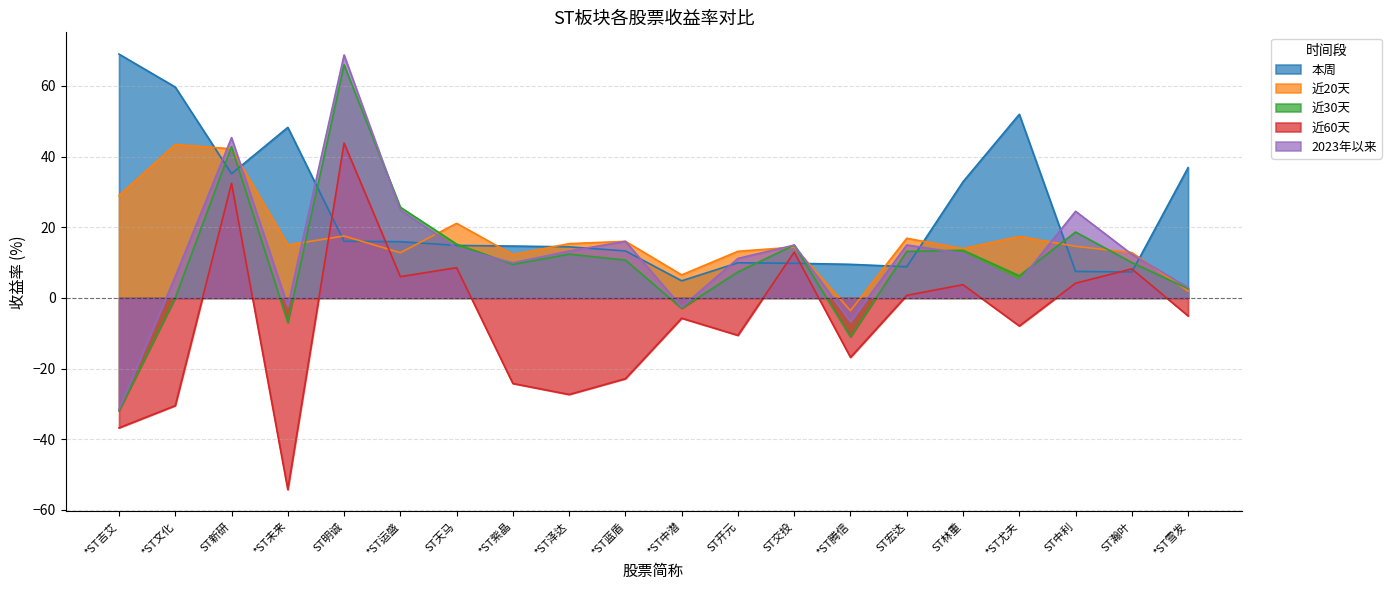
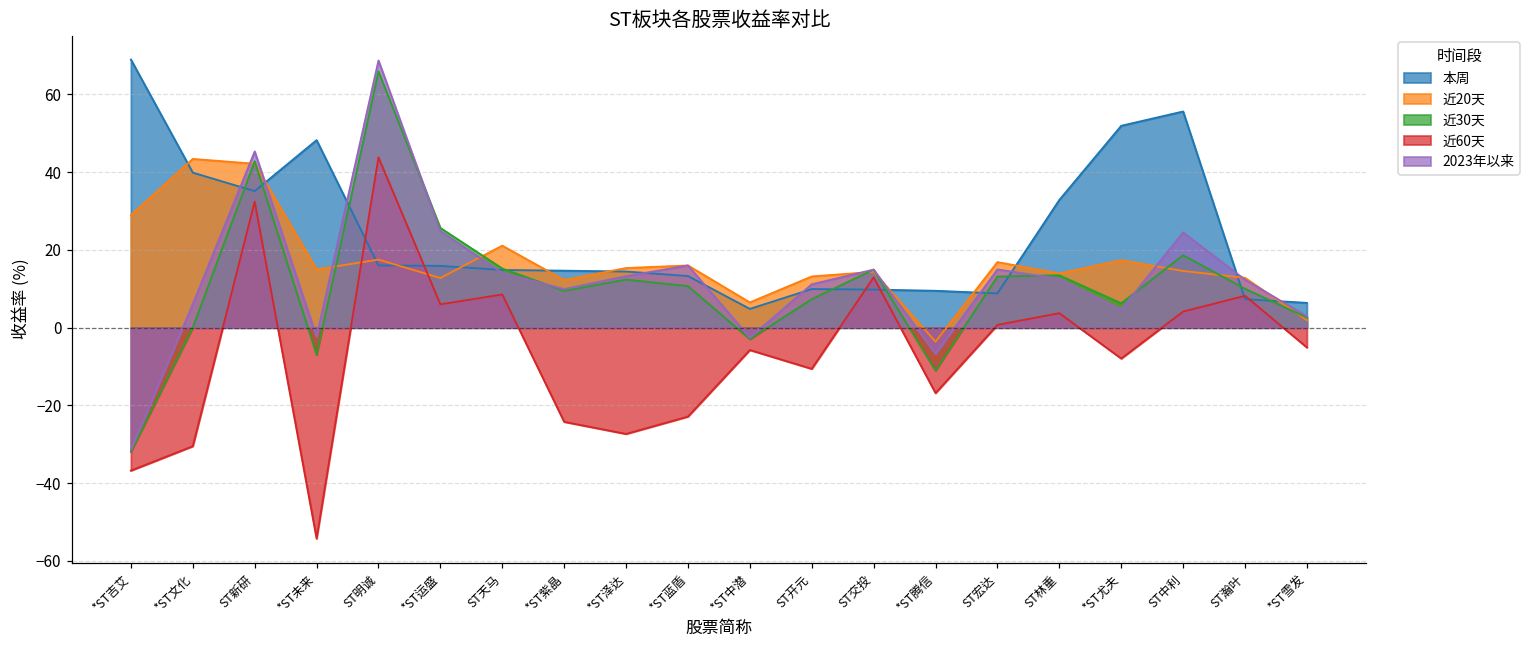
  {
    "本周": {
      "*ST吉艾": 69,
-     "*ST文化": 60,
+     "*ST文化": 40,
      "ST新研": 35,
      "*ST未来": 48,
      "ST明诚": 16,
      "*ST运盛": 16,
      "*ST紫晶": 15,
      "*ST泽达": 14,
      "*ST蓝盾": 13,
      "*ST中潜": 5,
      "ST开元": 10,
      "ST交投": 10,
      "*ST腾信": 9,
      "ST宏达": 9,
      "ST林重": 33,
      "*ST尤夫": 52,
-     "ST中利": 7,
+     "ST中利": 56,
      "ST瀚叶": 7,
-     "*ST雪发": 37
+     "*ST雪发": 6
    }
  }
